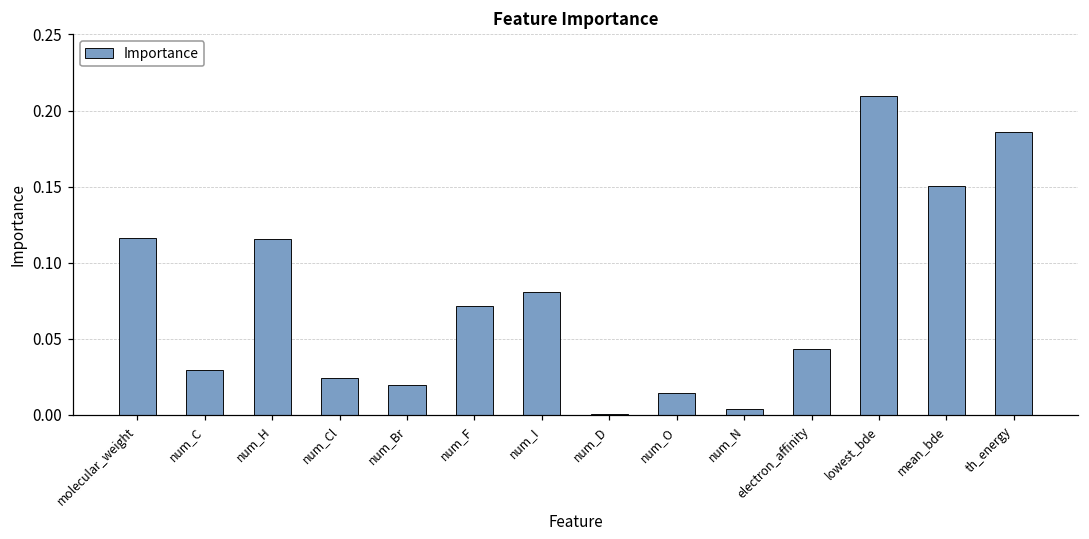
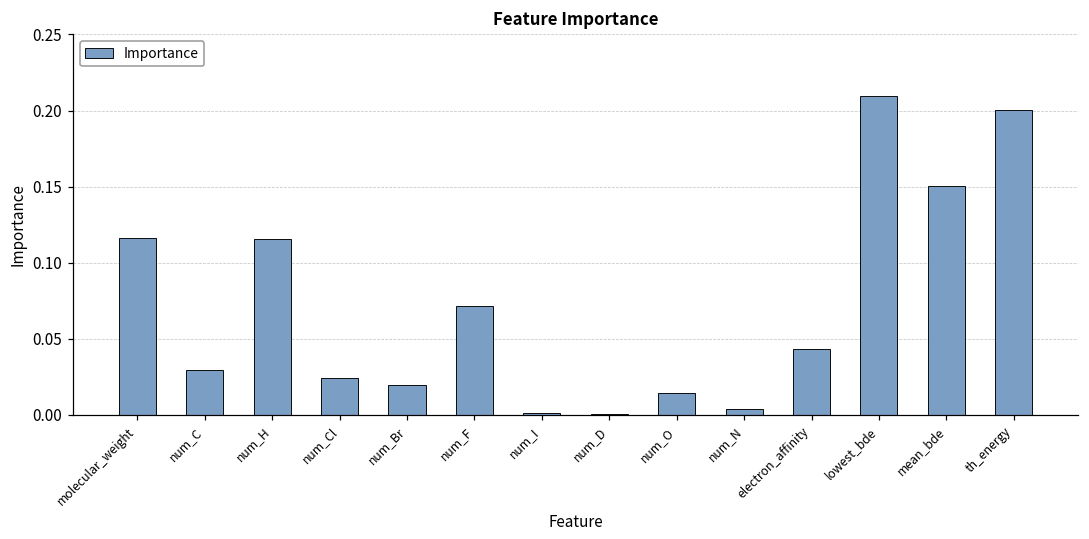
  {
    "molecular_weight": 0.116,
    "num_C": 0.029,
    "num_H": 0.115,
    "num_Cl": 0.024,
    "num_Br": 0.019,
    "num_F": 0.071,
-   "num_I": 0.080,
+   "num_I": 0.001,
    "num_O": 0.014,
    "num_N": 0.004,
    "electron_affinity": 0.043,
    "lowest_bde": 0.209,
    "mean_bde": 0.151,
-   "th_energy": 0.186
+   "th_energy": 0.200
  }
